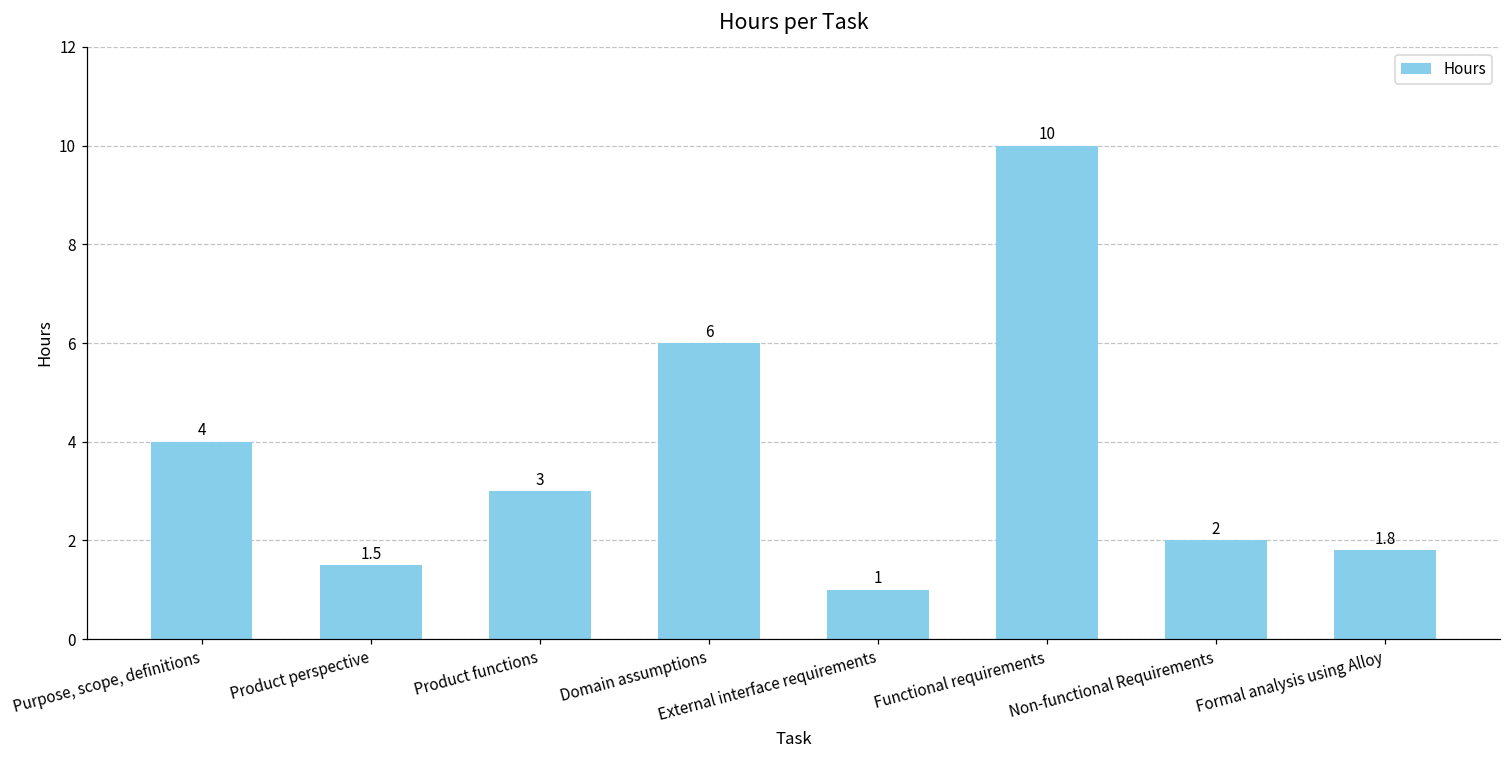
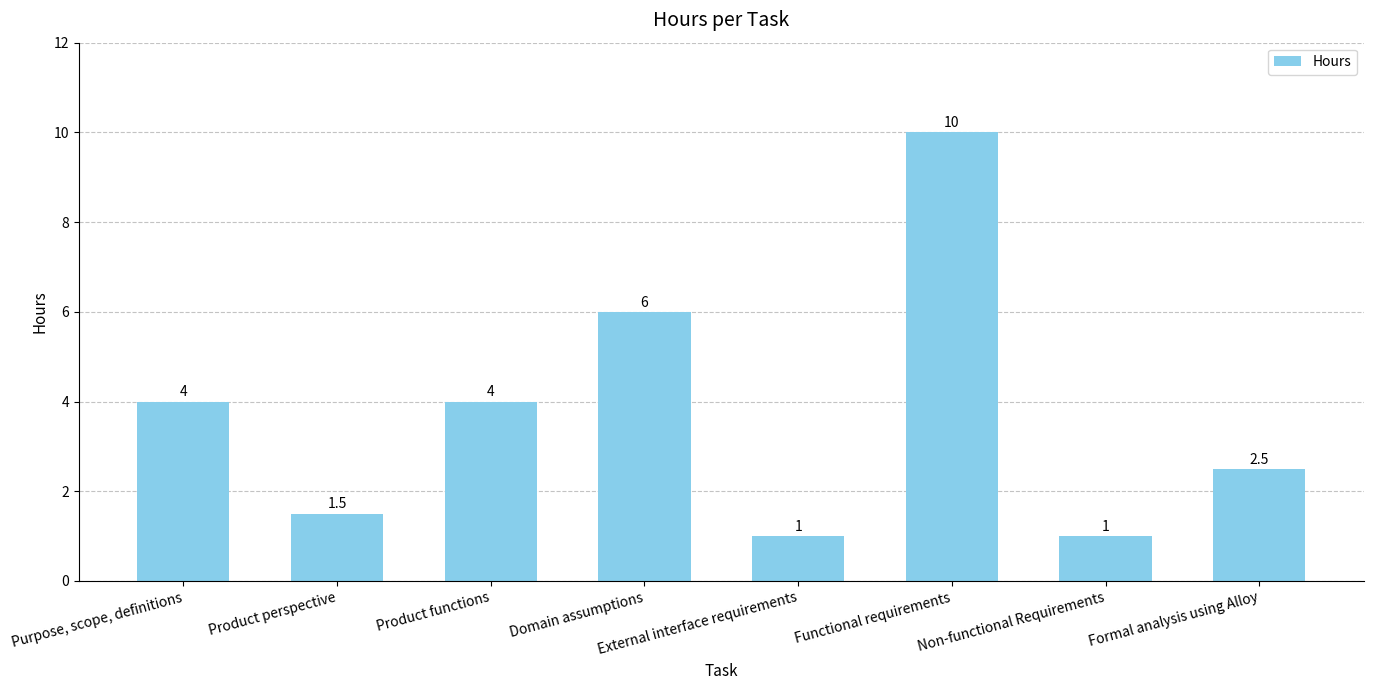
  {
    "Purpose, scope, definitions": 4,
    "Product perspective": 1.5,
-   "Product functions": 3,
+   "Product functions": 4,
    "Domain assumptions": 6,
    "External interface requirements": 1,
    "Functional requirements": 10,
-   "Non-functional Requirements": 2,
-   "Formal analysis using Alloy": 1.8
+   "Non-functional Requirements": 1,
+   "Formal analysis using Alloy": 2.5
  }
